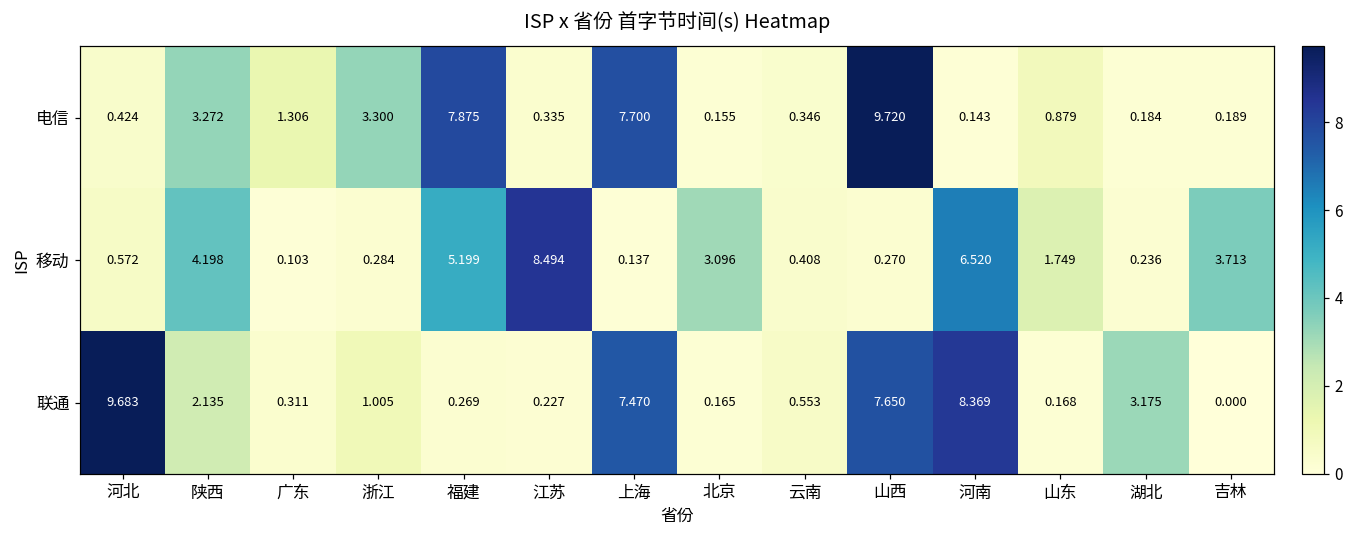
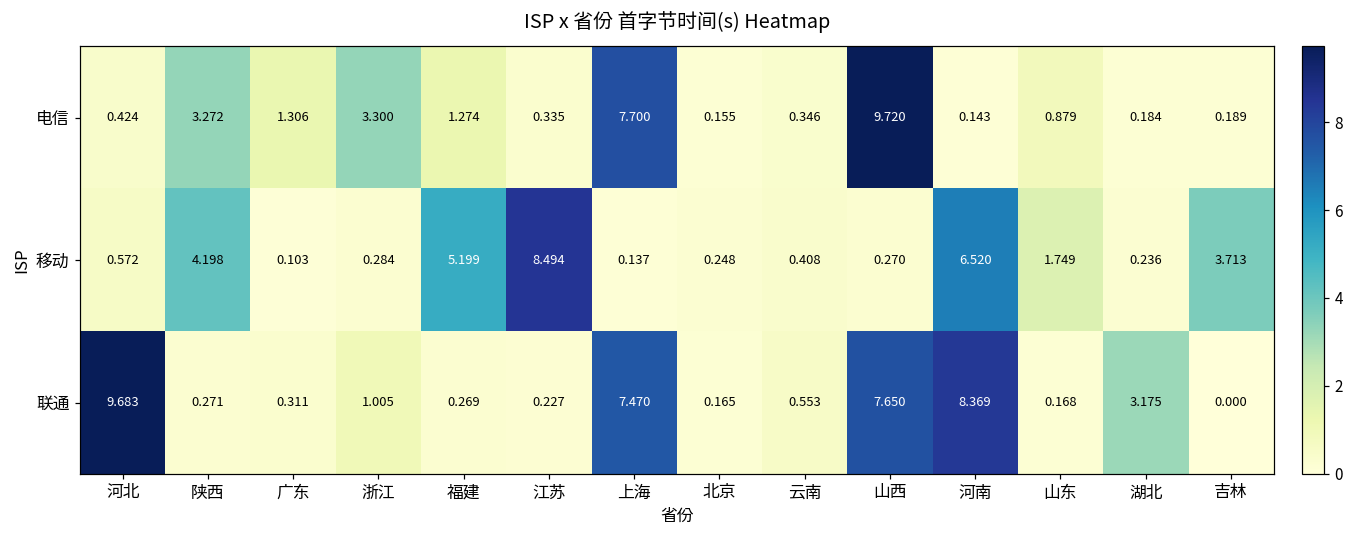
  {
    "电信": {
      "河北": 0.424,
      "陕西": 3.272,
      "广东": 1.306,
      "浙江": 3.300,
-     "福建": 7.875,
+     "福建": 1.274,
      "江苏": 0.335,
      "上海": 7.700,
      "北京": 0.155,
      "云南": 0.346,
      "山西": 9.720,
      "河南": 0.143,
      "山东": 0.879,
      "湖北": 0.184,
      "吉林": 0.189
    },
    "移动": {
      "河北": 0.572,
      "陕西": 4.198,
      "广东": 0.103,
      "浙江": 0.284,
      "福建": 5.199,
      "江苏": 8.494,
      "上海": 0.137,
-     "北京": 3.096,
+     "北京": 0.248,
      "云南": 0.408,
      "山西": 0.270,
      "河南": 6.520,
      "山东": 1.749,
      "湖北": 0.236,
      "吉林": 3.713
    },
    "联通": {
      "河北": 9.683,
-     "陕西": 2.135,
+     "陕西": 0.271,
      "广东": 0.311,
      "浙江": 1.005,
      "福建": 0.269,
      "江苏": 0.227,
      "上海": 7.470,
      "北京": 0.165,
      "云南": 0.553,
      "山西": 7.650,
      "河南": 8.369,
      "山东": 0.168,
      "湖北": 3.175,
      "吉林": 0.000
    }
  }
